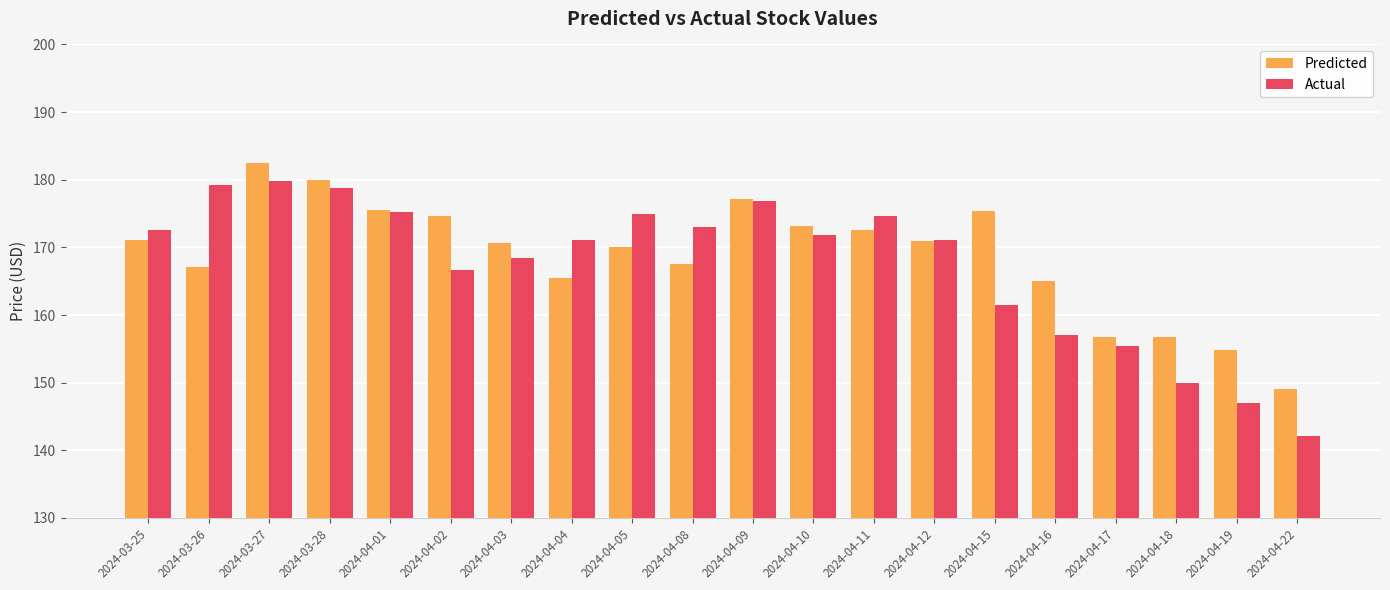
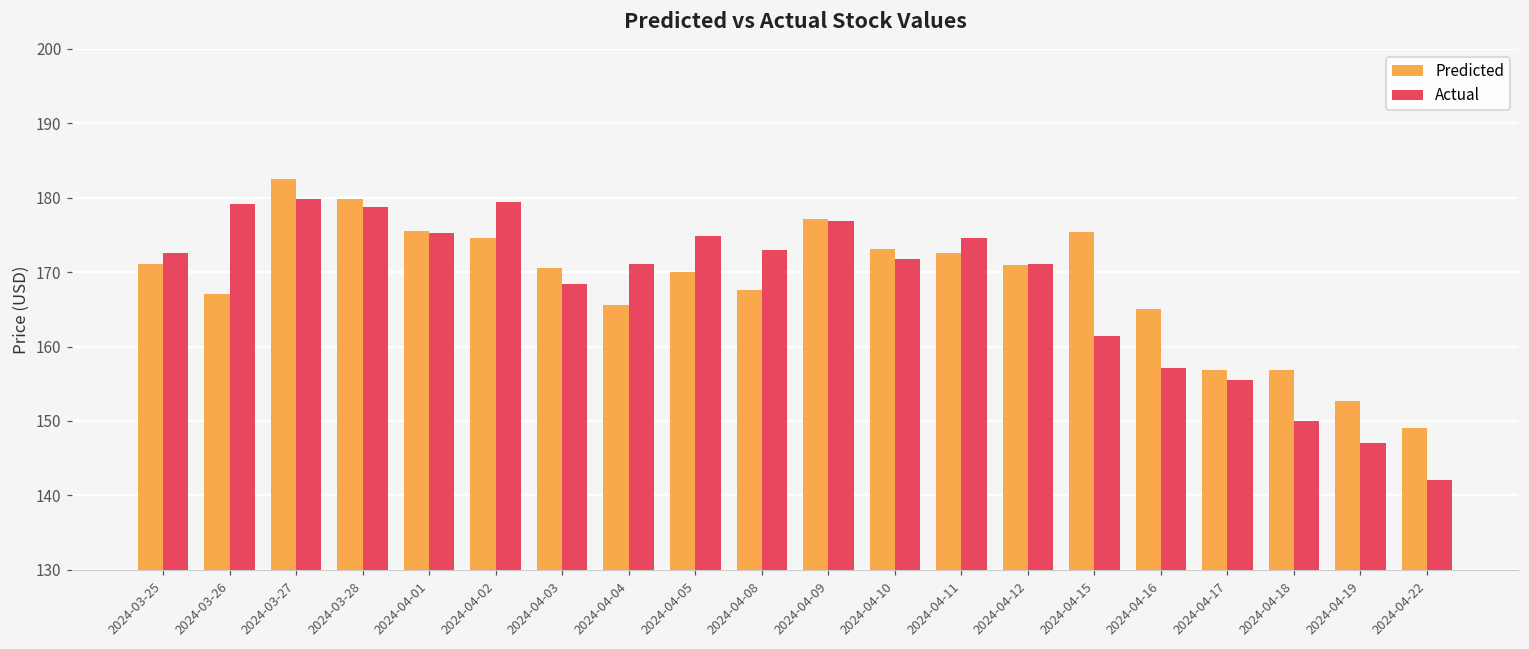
  {
    "Predicted": {
      "2024-03-25": 171,
      "2024-03-26": 167,
      "2024-03-27": 182,
      "2024-03-28": 180,
      "2024-04-01": 176,
      "2024-04-02": 175,
      "2024-04-03": 171,
      "2024-04-04": 166,
      "2024-04-05": 170,
      "2024-04-08": 168,
      "2024-04-09": 177,
      "2024-04-10": 173,
      "2024-04-11": 173,
      "2024-04-12": 171,
      "2024-04-15": 175,
      "2024-04-16": 165,
      "2024-04-17": 157,
      "2024-04-18": 157,
-     "2024-04-19": 155,
+     "2024-04-19": 153,
      "2024-04-22": 149
    },
    "Actual": {
      "2024-03-25": 173,
      "2024-03-26": 179,
      "2024-03-27": 180,
      "2024-03-28": 179,
      "2024-04-01": 175,
-     "2024-04-02": 167,
+     "2024-04-02": 179,
      "2024-04-03": 168,
      "2024-04-04": 171,
      "2024-04-05": 175,
      "2024-04-08": 173,
      "2024-04-09": 177,
      "2024-04-10": 172,
      "2024-04-11": 175,
      "2024-04-12": 171,
      "2024-04-15": 161,
      "2024-04-16": 157,
      "2024-04-17": 155,
      "2024-04-18": 150,
      "2024-04-19": 147,
      "2024-04-22": 142
    }
  }
